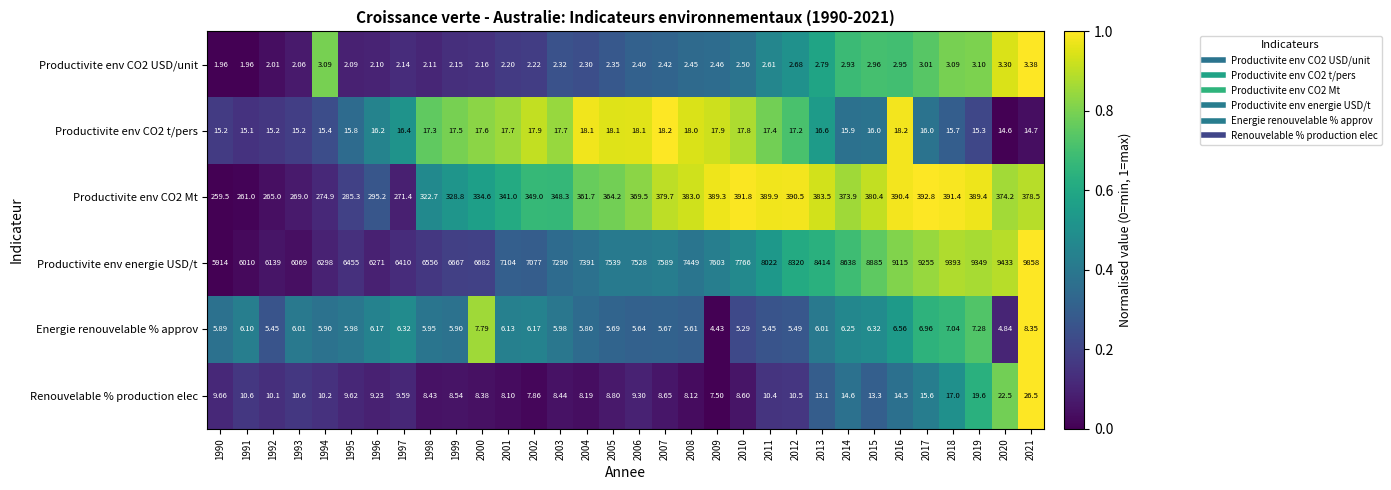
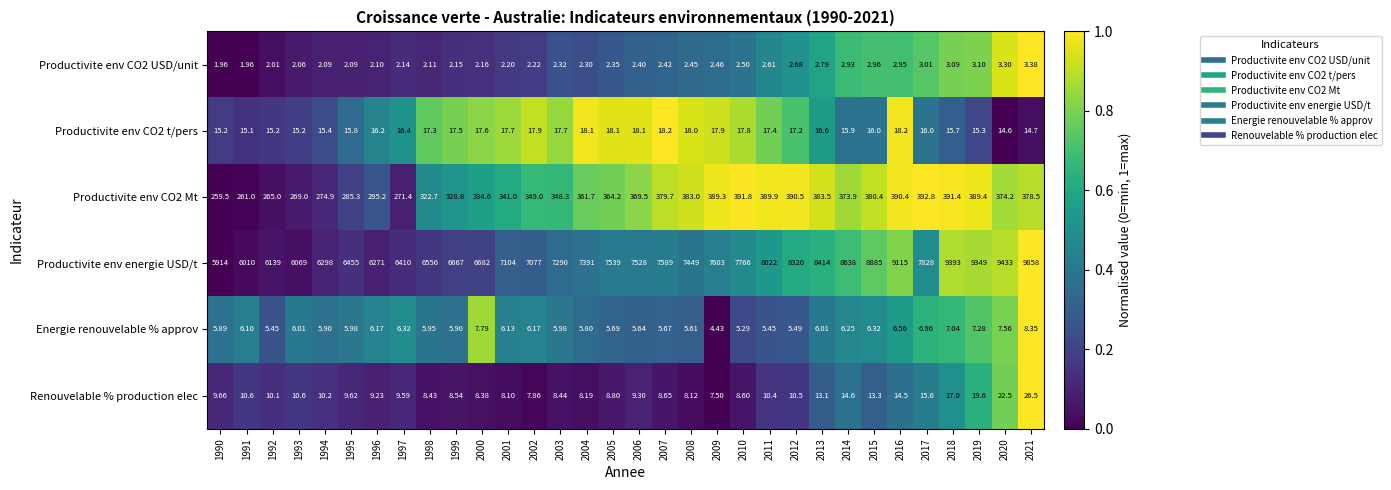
  {
    "Productivite env CO2 USD/unit": {
      "1990": 1.96,
      "1991": 1.96,
      "1992": 2.01,
      "1993": 2.06,
-     "1994": 3.09,
+     "1994": 2.09,
      "1995": 2.09,
      "1996": 2.10,
      "1997": 2.14,
      "1998": 2.11,
      "1999": 2.15,
      "2000": 2.16,
      "2001": 2.20,
      "2002": 2.22,
      "2003": 2.32,
      "2004": 2.30,
      "2005": 2.35,
      "2006": 2.40,
      "2007": 2.42,
      "2008": 2.45,
      "2009": 2.46,
      "2010": 2.50,
      "2011": 2.61,
      "2012": 2.68,
      "2013": 2.79,
      "2014": 2.93,
      "2015": 2.96,
      "2016": 2.95,
      "2017": 3.01,
      "2018": 3.09,
      "2019": 3.10,
      "2020": 3.30,
      "2021": 3.38
    },
    "Productivite env CO2 t/pers": {
      "1990": 15.2,
      "1991": 15.1,
      "1992": 15.2,
      "1993": 15.2,
      "1994": 15.4,
      "1995": 15.8,
      "1996": 16.2,
      "1997": 16.4,
      "1998": 17.3,
      "1999": 17.5,
      "2000": 17.6,
      "2001": 17.7,
      "2002": 17.9,
      "2003": 17.7,
      "2004": 18.1,
      "2005": 18.1,
      "2006": 18.1,
      "2007": 18.2,
      "2008": 18.0,
      "2009": 17.9,
      "2010": 17.8,
      "2011": 17.4,
      "2012": 17.2,
      "2013": 16.6,
      "2014": 15.9,
      "2015": 16.0,
      "2016": 18.2,
      "2017": 16.0,
      "2018": 15.7,
      "2019": 15.3,
      "2020": 14.6,
      "2021": 14.7
    },
    "Productivite env CO2 Mt": {
      "1990": 259.5,
      "1991": 261.0,
      "1992": 265.0,
      "1993": 269.0,
      "1994": 274.9,
      "1995": 285.3,
      "1996": 295.2,
      "1997": 271.4,
      "1998": 322.7,
      "1999": 328.8,
      "2000": 334.6,
      "2001": 341.0,
      "2002": 349.0,
      "2003": 348.3,
      "2004": 361.7,
      "2005": 364.2,
      "2006": 369.5,
      "2007": 379.7,
      "2008": 383.0,
      "2009": 389.3,
      "2010": 391.8,
      "2011": 389.9,
      "2012": 390.5,
      "2013": 383.5,
      "2014": 373.9,
      "2015": 380.4,
      "2016": 390.4,
      "2017": 392.8,
      "2018": 391.4,
      "2019": 389.4,
      "2020": 374.2,
      "2021": 378.5
    },
    "Productivite env energie USD/t": {
      "1990": 5914,
      "1991": 6010,
      "1992": 6139,
      "1993": 6069,
      "1994": 6298,
      "1995": 6455,
      "1996": 6271,
      "1997": 6410,
      "1998": 6556,
      "1999": 6667,
      "2000": 6682,
      "2001": 7104,
      "2002": 7077,
      "2003": 7290,
      "2004": 7391,
      "2005": 7539,
      "2006": 7528,
      "2007": 7589,
      "2008": 7449,
      "2009": 7603,
      "2010": 7766,
      "2011": 8022,
      "2012": 8320,
      "2013": 8414,
      "2014": 8638,
      "2015": 8885,
      "2016": 9115,
-     "2017": 9255,
+     "2017": 7828,
      "2018": 9393,
      "2019": 9349,
      "2020": 9433,
      "2021": 9858
    },
    "Energie renouvelable % approv": {
      "1990": 5.89,
      "1991": 6.10,
      "1992": 5.45,
      "1993": 6.01,
      "1994": 5.90,
      "1995": 5.98,
      "1996": 6.17,
      "1997": 6.32,
      "1998": 5.95,
      "1999": 5.90,
      "2000": 7.79,
      "2001": 6.13,
      "2002": 6.17,
      "2003": 5.98,
      "2004": 5.80,
      "2005": 5.69,
      "2006": 5.64,
      "2007": 5.67,
      "2008": 5.61,
      "2009": 4.43,
      "2010": 5.29,
      "2011": 5.45,
      "2012": 5.49,
      "2013": 6.01,
      "2014": 6.25,
      "2015": 6.32,
      "2016": 6.56,
      "2017": 6.96,
      "2018": 7.04,
      "2019": 7.28,
-     "2020": 4.84,
+     "2020": 7.56,
      "2021": 8.35
    },
    "Renouvelable % production elec": {
      "1990": 9.66,
      "1991": 10.6,
      "1992": 10.1,
      "1993": 10.6,
      "1994": 10.2,
      "1995": 9.62,
      "1996": 9.23,
      "1997": 9.59,
      "1998": 8.43,
      "1999": 8.54,
      "2000": 8.38,
      "2001": 8.10,
      "2002": 7.86,
      "2003": 8.44,
      "2004": 8.19,
      "2005": 8.80,
      "2006": 9.30,
      "2007": 8.65,
      "2008": 8.12,
      "2009": 7.50,
      "2010": 8.60,
      "2011": 10.4,
      "2012": 10.5,
      "2013": 13.1,
      "2014": 14.6,
      "2015": 13.3,
      "2016": 14.5,
      "2017": 15.6,
      "2018": 17.0,
      "2019": 19.6,
      "2020": 22.5,
      "2021": 26.5
    }
  }
